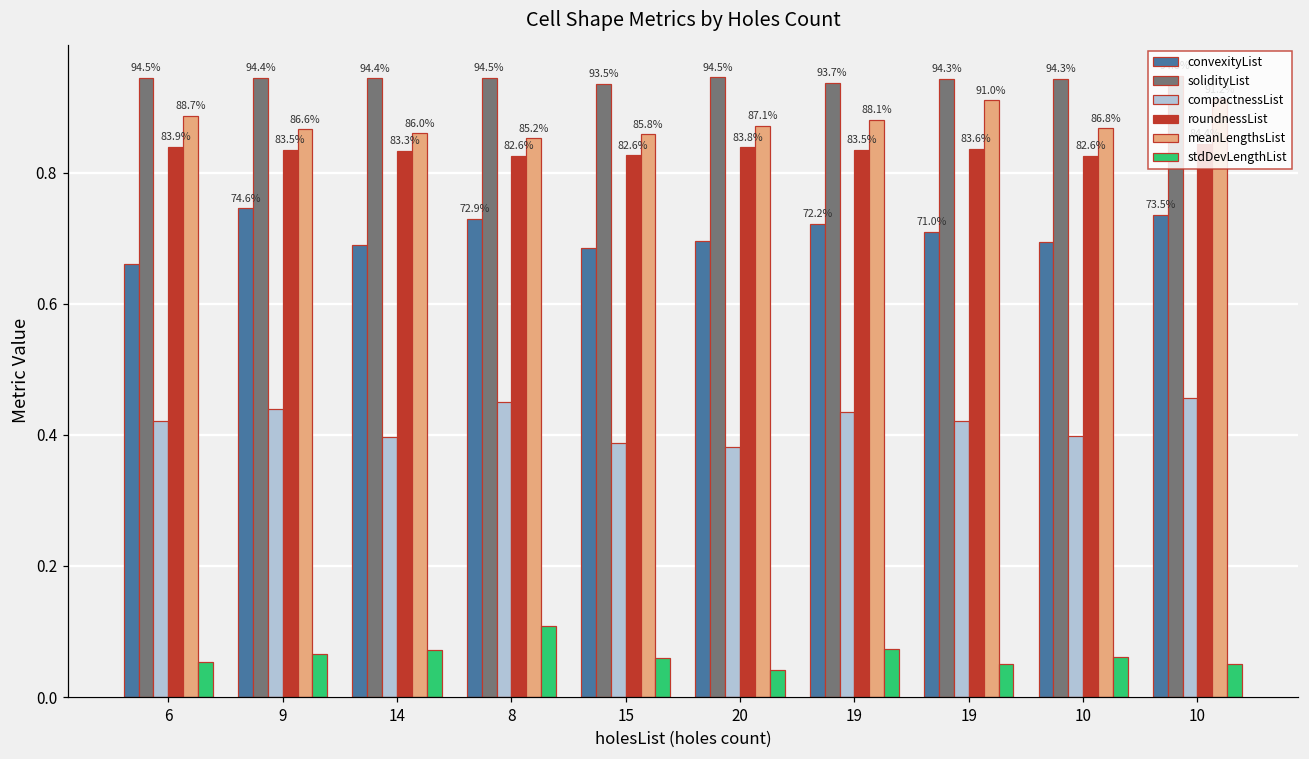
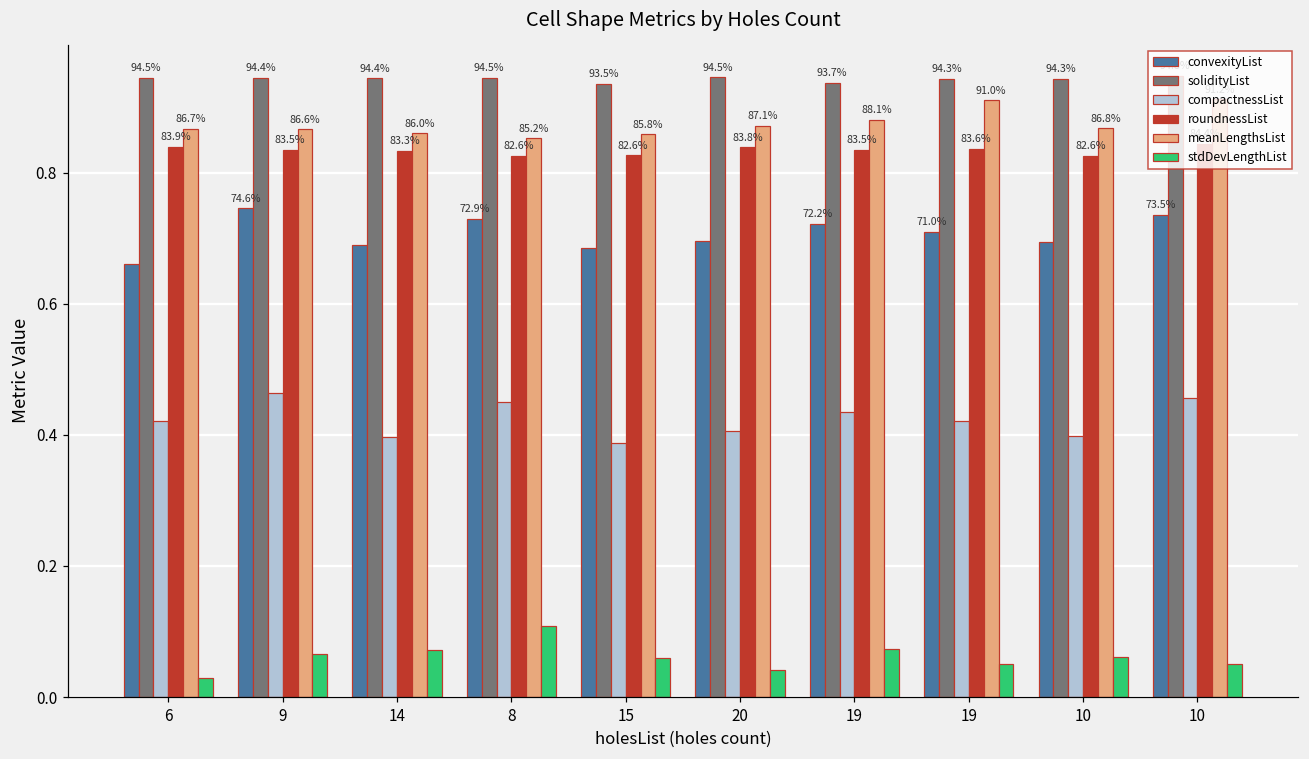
  {
    "convexityList": {
      "9": "74.6%",
      "8": "72.9%"
    },
    "solidityList": {
      "6": "94.5%",
      "9": "94.4%",
      "14": "94.4%",
      "8": "94.5%",
      "15": "93.5%",
      "20": "94.5%"
    },
    "compactnessList": {
      "6": "0.42",
-     "9": "0.44",
+     "9": "0.46",
      "14": "0.40",
      "8": "0.45",
      "15": "0.39",
-     "20": "0.38"
+     "20": "0.41"
    },
    "roundnessList": {
      "6": "83.9%",
      "9": "83.5%",
      "14": "83.3%",
      "8": "82.6%",
      "15": "82.6%",
      "20": "83.8%"
    },
    "meanLengthsList": {
-     "6": "88.7%",
+     "6": "86.7%",
      "9": "86.6%",
      "14": "86.0%",
      "8": "85.2%",
      "15": "85.8%",
      "20": "87.1%"
    },
    "stdDevLengthList": {
-     "6": "0.05",
+     "6": "0.03",
      "9": "0.07",
      "14": "0.07",
      "8": "0.11",
      "15": "0.06",
      "20": "0.04"
    }
  }
